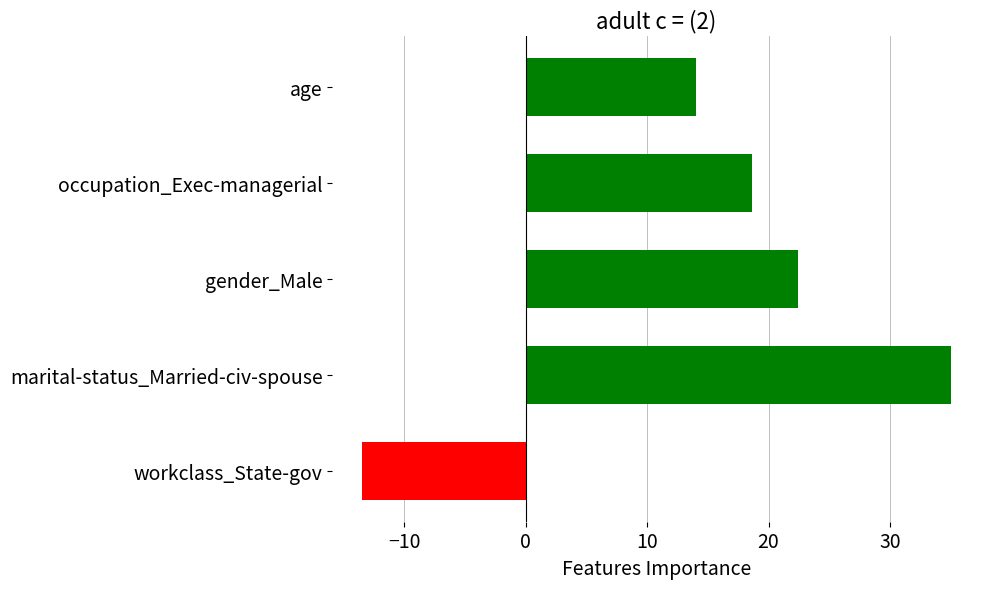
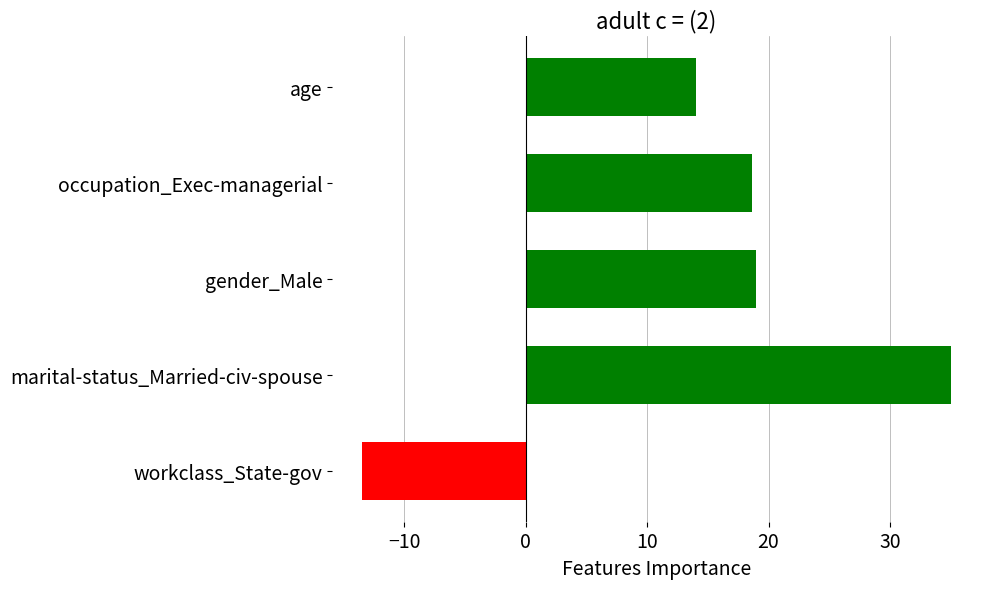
  {
    "age": 14.0,
    "occupation_Exec-managerial": 18.6,
-   "gender_Male": 22.4,
+   "gender_Male": 19.0,
    "marital-status_Married-civ-spouse": 35.0,
    "workclass_State-gov": -13.5
  }
